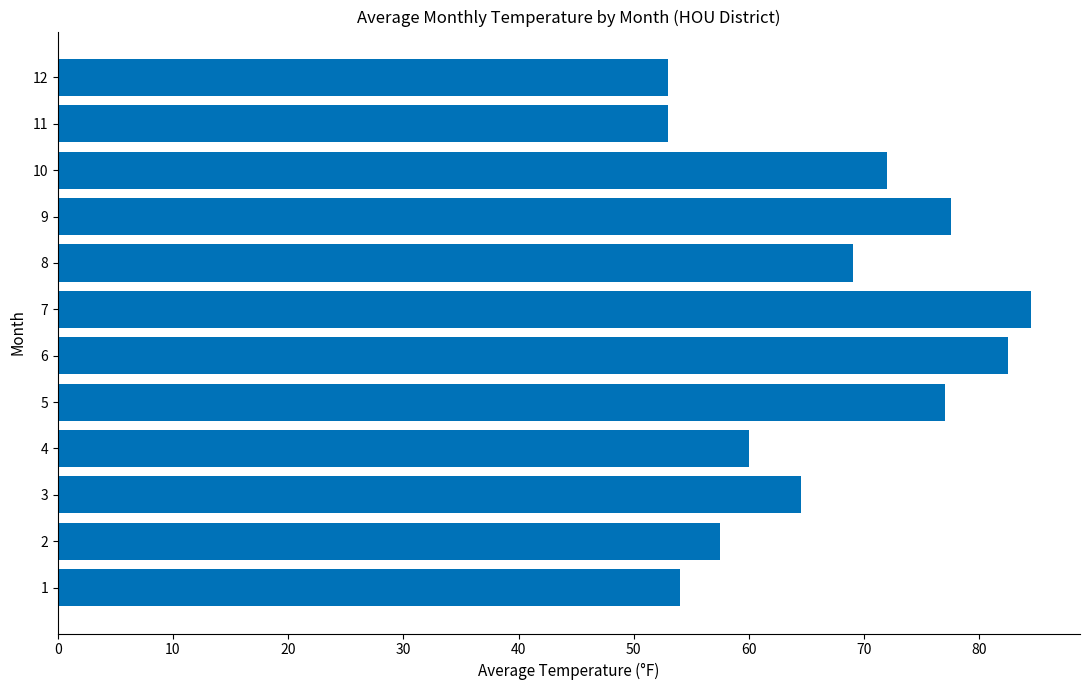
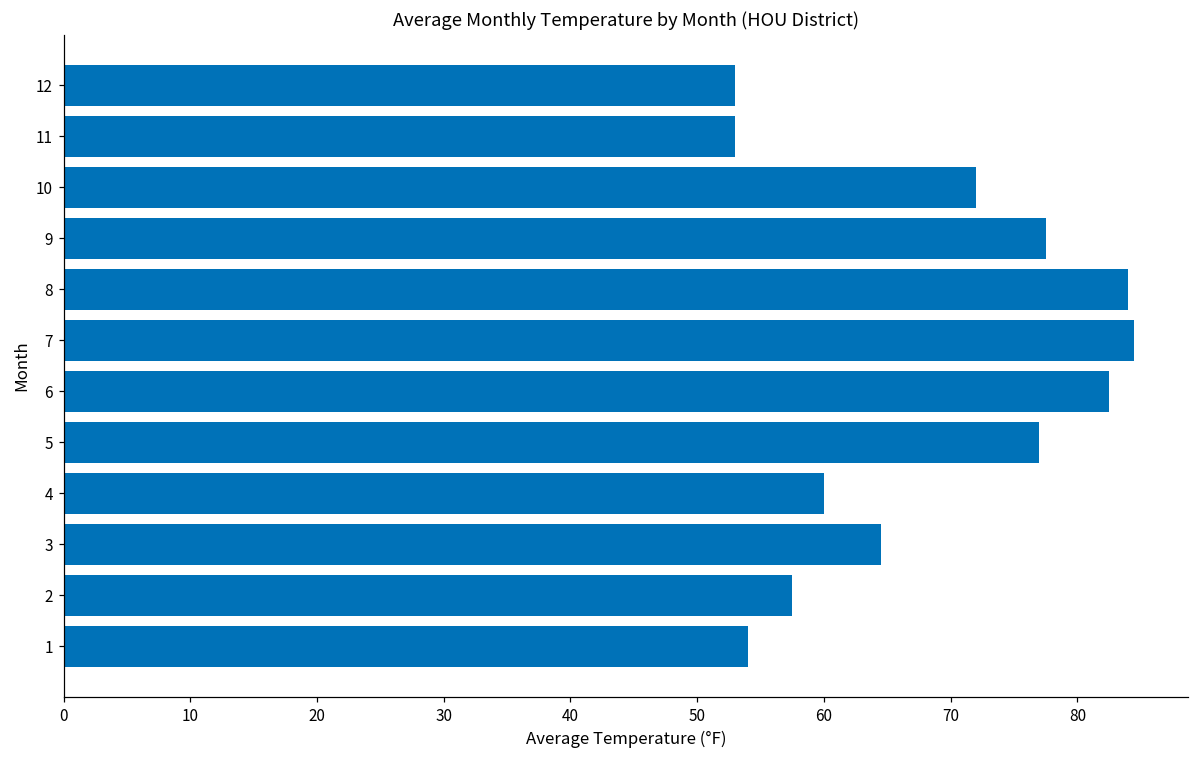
  {
    "12": 53,
    "11": 53,
    "10": 72,
    "9": 77.5,
-   "8": 69,
+   "8": 84,
    "7": 84.5,
    "6": 82.5,
    "5": 77,
    "4": 60,
    "3": 64.5,
    "2": 57.5,
    "1": 54
  }
